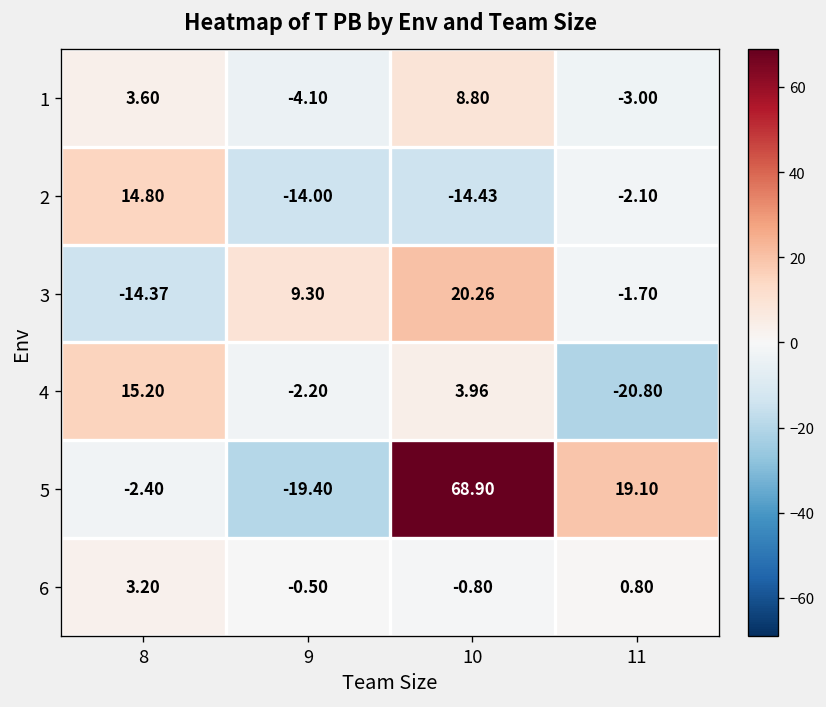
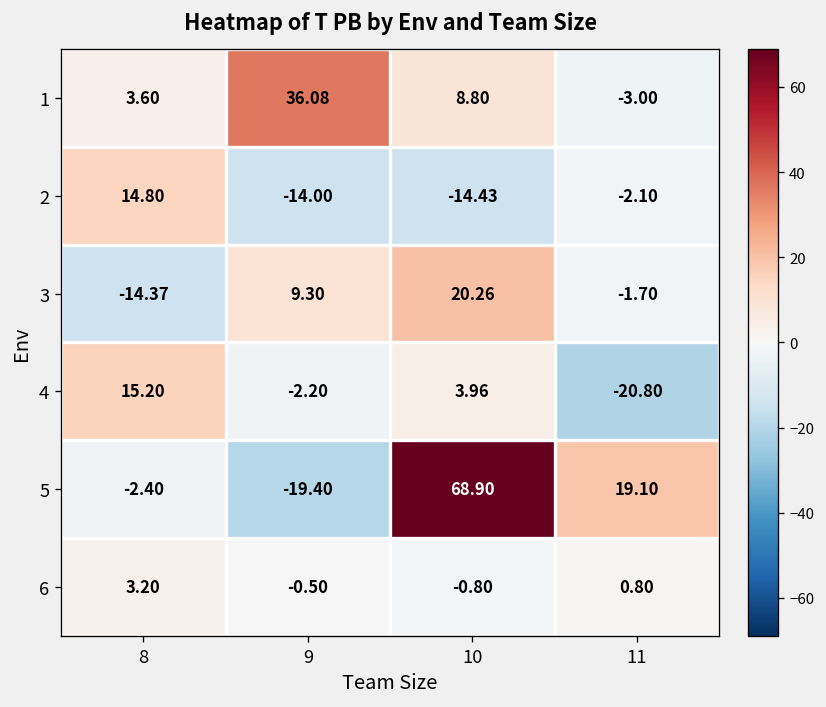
  {
    "1": {
      "8": 3.60,
-     "9": -4.10,
+     "9": 36.08,
      "10": 8.80,
      "11": -3.00
    },
    "2": {
      "8": 14.80,
      "9": -14.00,
      "10": -14.43,
      "11": -2.10
    },
    "3": {
      "8": -14.37,
      "9": 9.30,
      "10": 20.26,
      "11": -1.70
    },
    "4": {
      "8": 15.20,
      "9": -2.20,
      "10": 3.96,
      "11": -20.80
    },
    "5": {
      "8": -2.40,
      "9": -19.40,
      "10": 68.90,
      "11": 19.10
    },
    "6": {
      "8": 3.20,
      "9": -0.50,
      "10": -0.80,
      "11": 0.80
    }
  }
